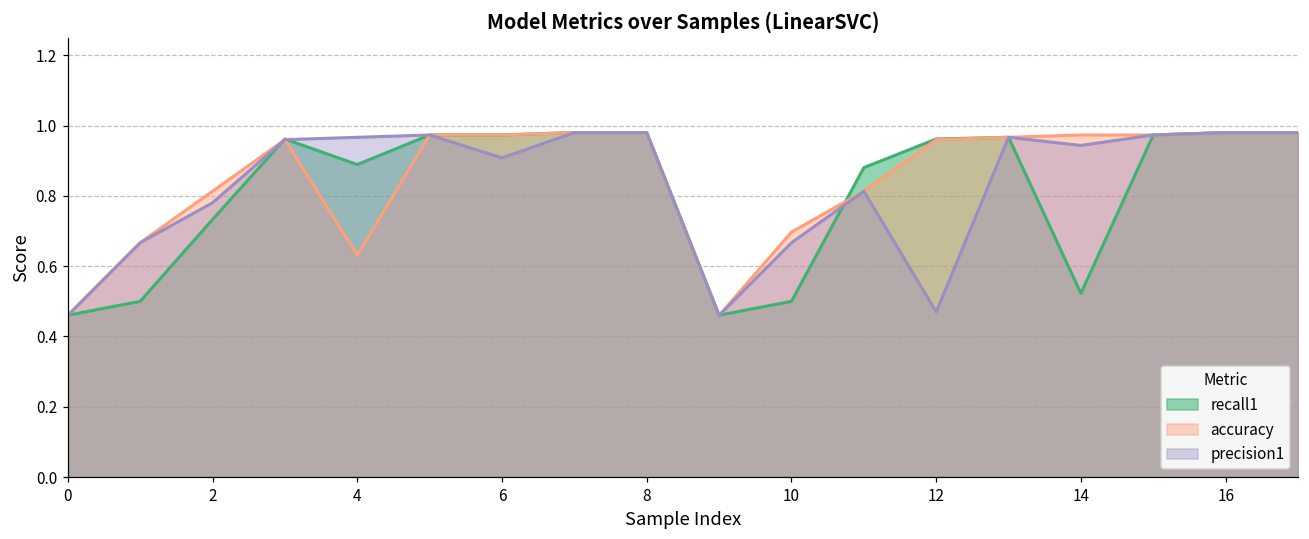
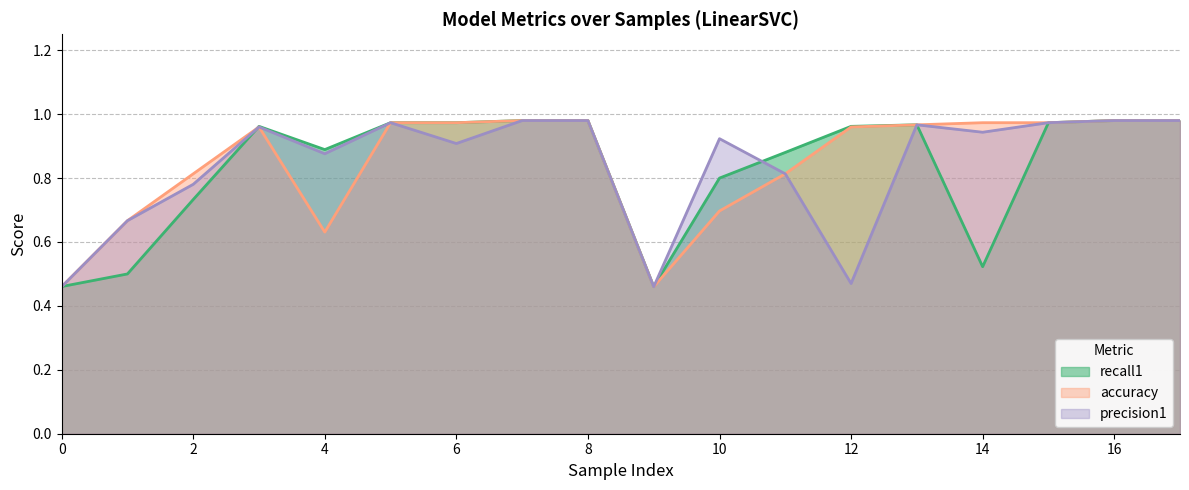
  {
    "recall1": {
      "2": 0.73,
      "4": 0.89,
-     "10": 0.5,
+     "10": 0.8,
      "14": 0.52
    },
    "accuracy": {
      "2": 0.81,
      "4": 0.63,
      "10": 0.70,
      "14": 0.97
    },
    "precision1": {
      "2": 0.78,
-     "4": 0.97,
+     "4": 0.88,
      "6": 0.91,
-     "10": 0.67,
+     "10": 0.92,
      "12": 0.47,
      "14": 0.94
    }
  }
